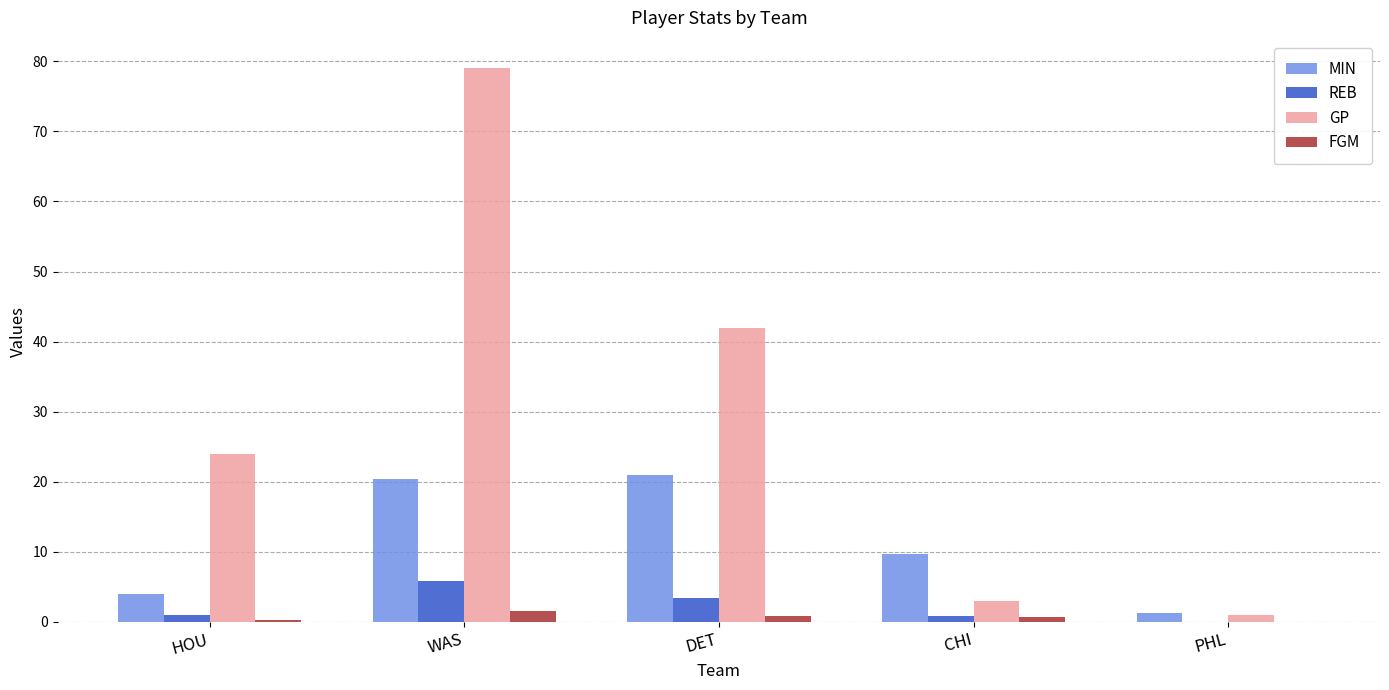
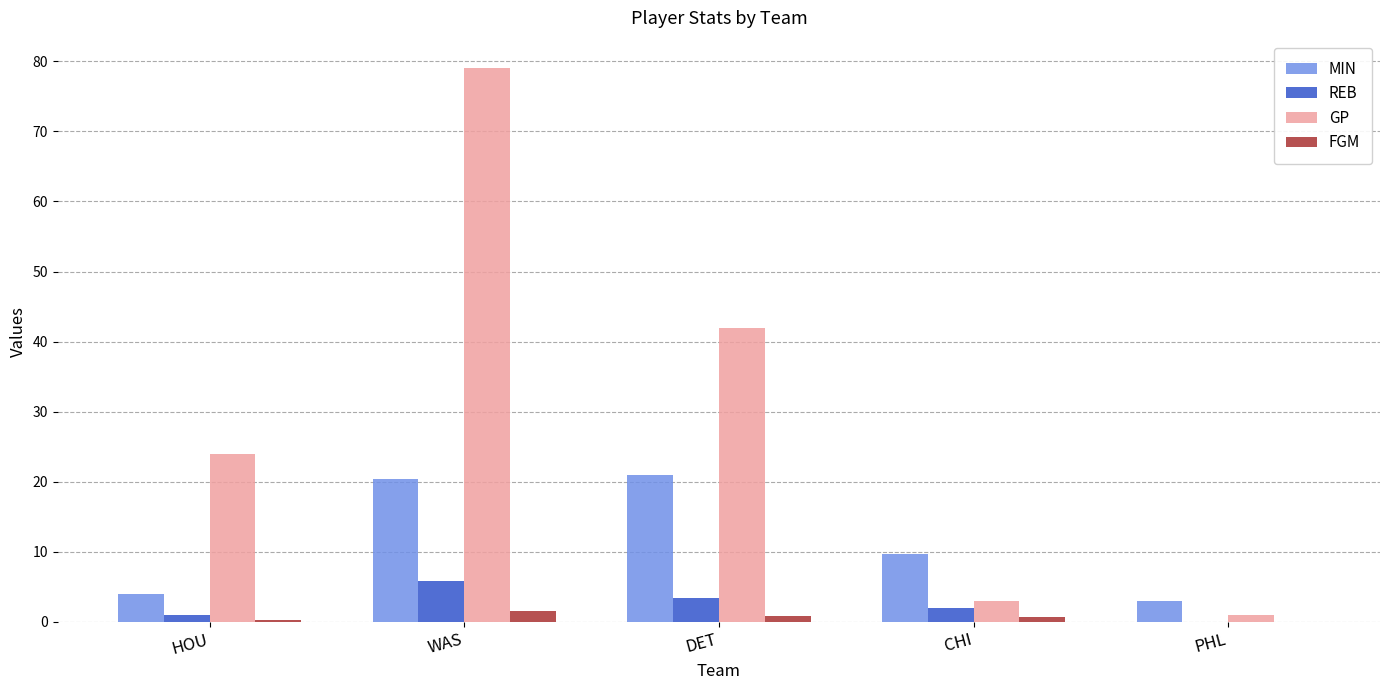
  {
    "MIN": {
      "HOU": 4,
      "WAS": 20,
      "DET": 21,
      "CHI": 10,
-     "PHL": 1
+     "PHL": 3
    },
    "REB": {
      "HOU": 1,
      "WAS": 6,
      "DET": 3,
-     "CHI": 1,
+     "CHI": 2,
      "PHL": 0
    },
    "GP": {
      "HOU": 24,
      "WAS": 79,
      "DET": 42,
      "CHI": 3,
      "PHL": 1
    },
    "FGM": {
      "WAS": 2,
      "DET": 1,
      "CHI": 1,
      "PHL": 0
    }
  }
